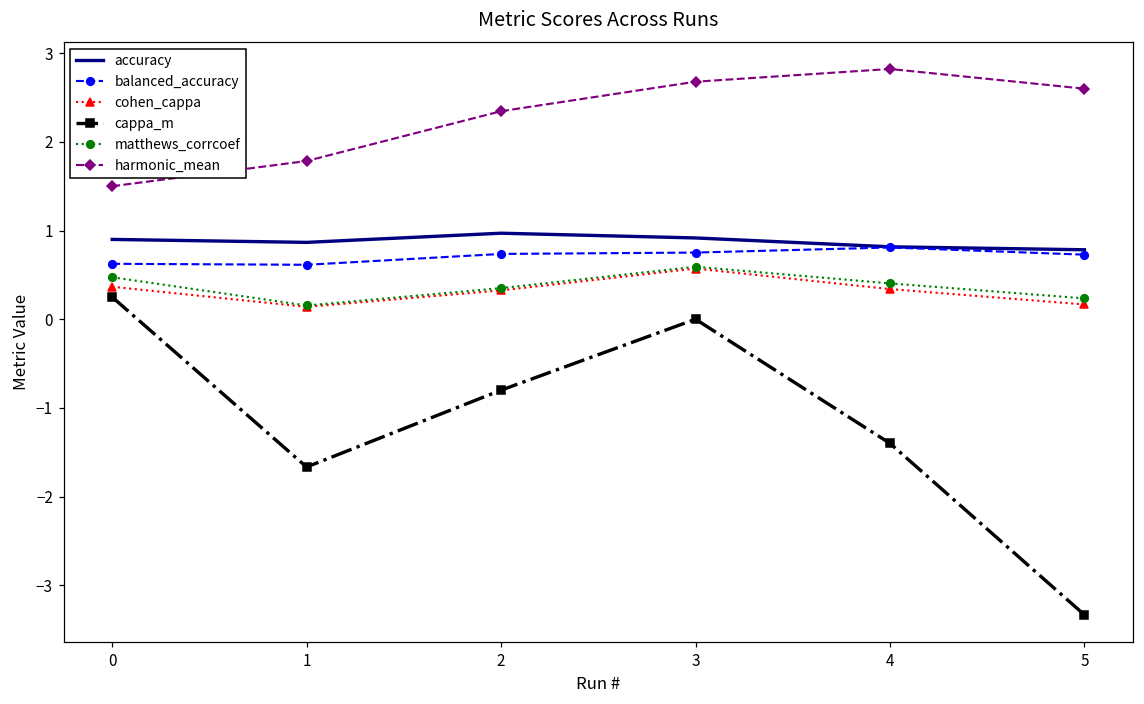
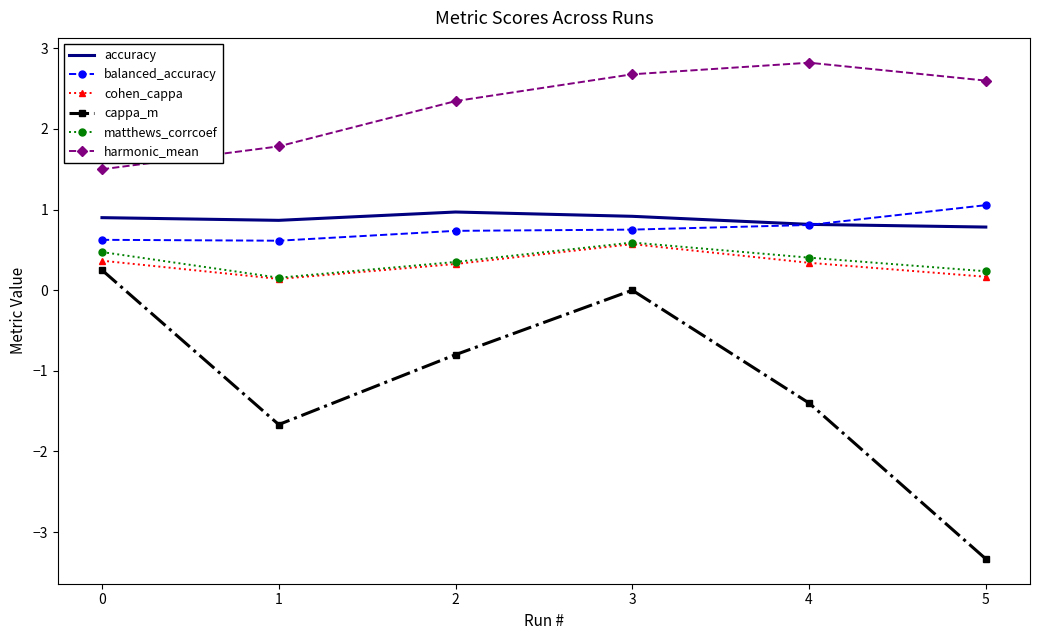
  {
    "accuracy": {
      "0": 0.9,
      "1": 0.9,
      "2": 1.0,
      "3": 0.9,
      "5": 0.8
    },
    "balanced_accuracy": {
      "0": 0.6,
      "1": 0.6,
      "2": 0.7,
      "3": 0.8,
-     "5": 0.7
+     "5": 1.1
    },
    "cohen_cappa": {
      "0": 0.4,
      "4": 0.3,
      "5": 0.2
    },
    "cappa_m": {
      "0": 0.3,
      "1": -1.7,
      "2": -0.8,
      "3": 0.0,
      "4": -1.4,
      "5": -3.3
    },
    "matthews_corrcoef": {
      "0": 0.5,
      "4": 0.4,
      "5": 0.2
    },
    "harmonic_mean": {
      "0": 1.5,
      "1": 1.8,
      "2": 2.3,
      "3": 2.7,
      "4": 2.8,
      "5": 2.6
    }
  }
